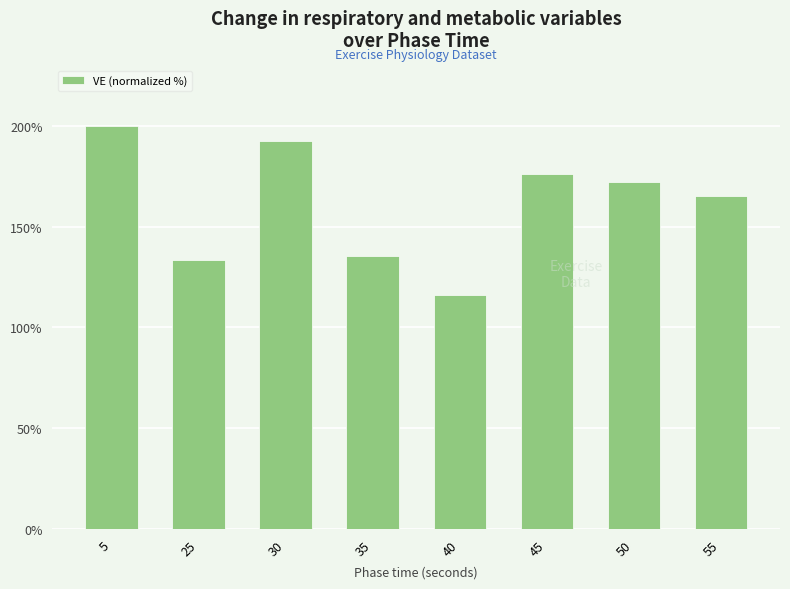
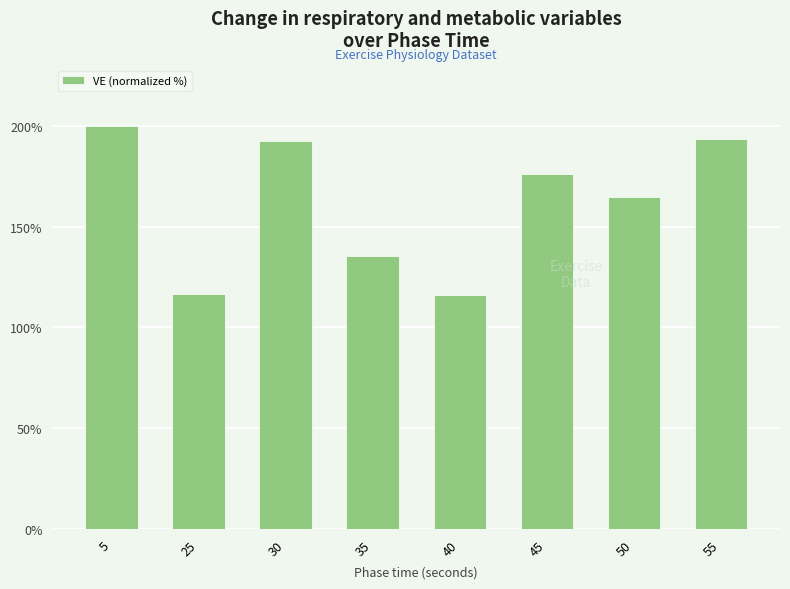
  {
    "5": "200%",
-   "25": "133%",
+   "25": "117%",
    "30": "192%",
    "35": "135%",
    "40": "116%",
    "45": "176%",
-   "50": "172%",
-   "55": "165%"
+   "50": "165%",
+   "55": "193%"
  }
